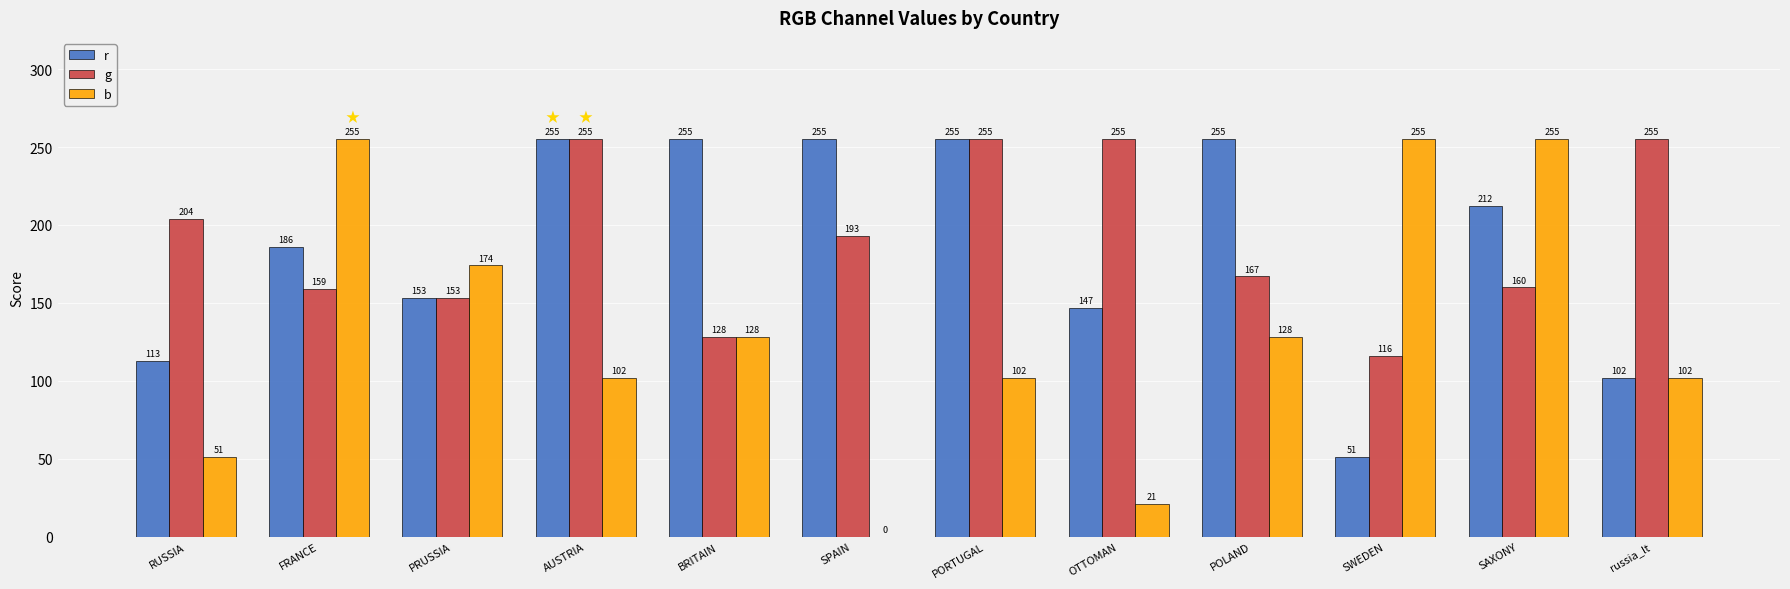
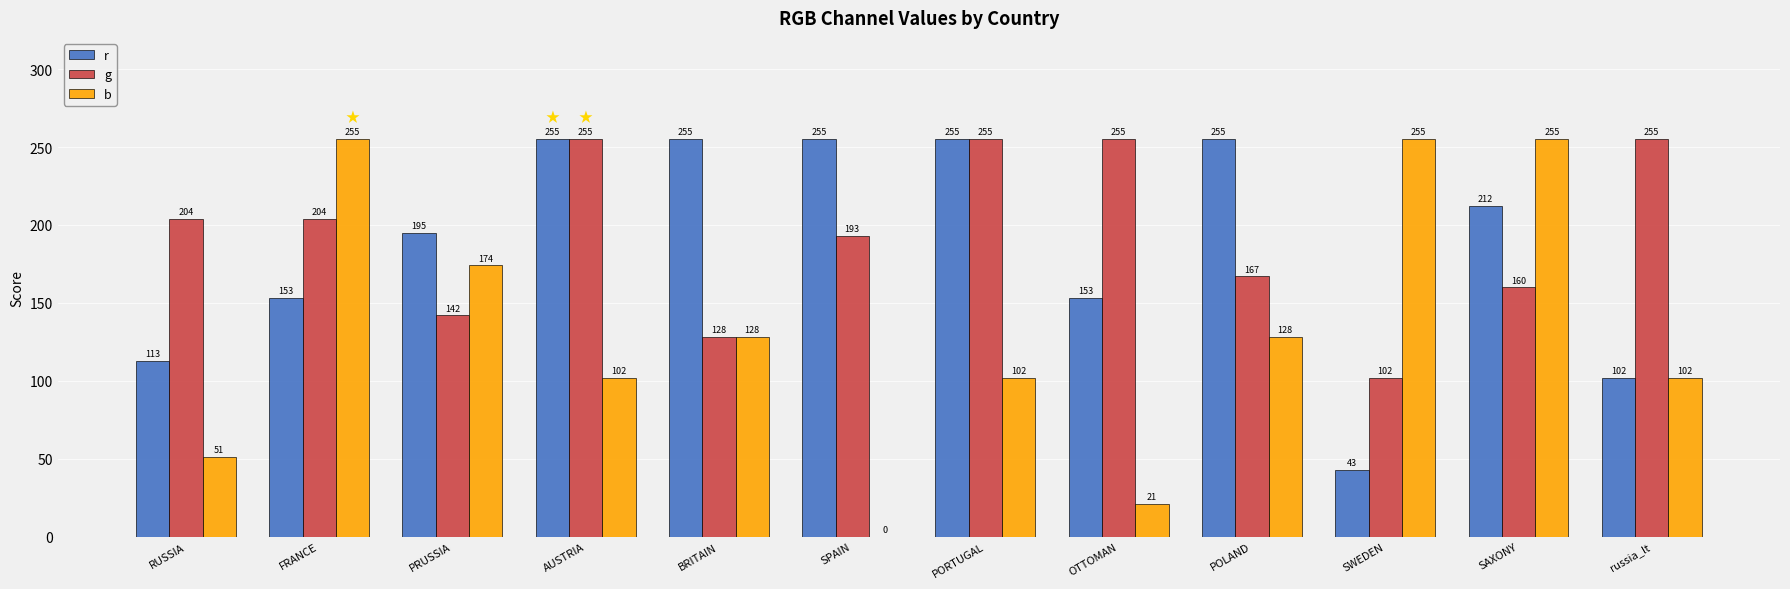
  {
    "r": {
      "RUSSIA": 113,
-     "FRANCE": 186,
-     "PRUSSIA": 153,
+     "FRANCE": 153,
+     "PRUSSIA": 195,
      "AUSTRIA": 255,
      "BRITAIN": 255,
      "SPAIN": 255,
      "PORTUGAL": 255,
-     "OTTOMAN": 147,
+     "OTTOMAN": 153,
      "POLAND": 255,
-     "SWEDEN": 51,
+     "SWEDEN": 43,
      "SAXONY": 212,
      "russia_lt": 102
    },
    "g": {
      "RUSSIA": 204,
-     "FRANCE": 159,
-     "PRUSSIA": 153,
+     "FRANCE": 204,
+     "PRUSSIA": 142,
      "AUSTRIA": 255,
      "BRITAIN": 128,
      "SPAIN": 193,
      "PORTUGAL": 255,
      "OTTOMAN": 255,
      "POLAND": 167,
-     "SWEDEN": 116,
+     "SWEDEN": 102,
      "SAXONY": 160,
      "russia_lt": 255
    },
    "b": {
      "RUSSIA": 51,
      "FRANCE": 255,
      "PRUSSIA": 174,
      "AUSTRIA": 102,
      "BRITAIN": 128,
      "SPAIN": 0,
      "PORTUGAL": 102,
      "OTTOMAN": 21,
      "POLAND": 128,
      "SWEDEN": 255,
      "SAXONY": 255,
      "russia_lt": 102
    }
  }
